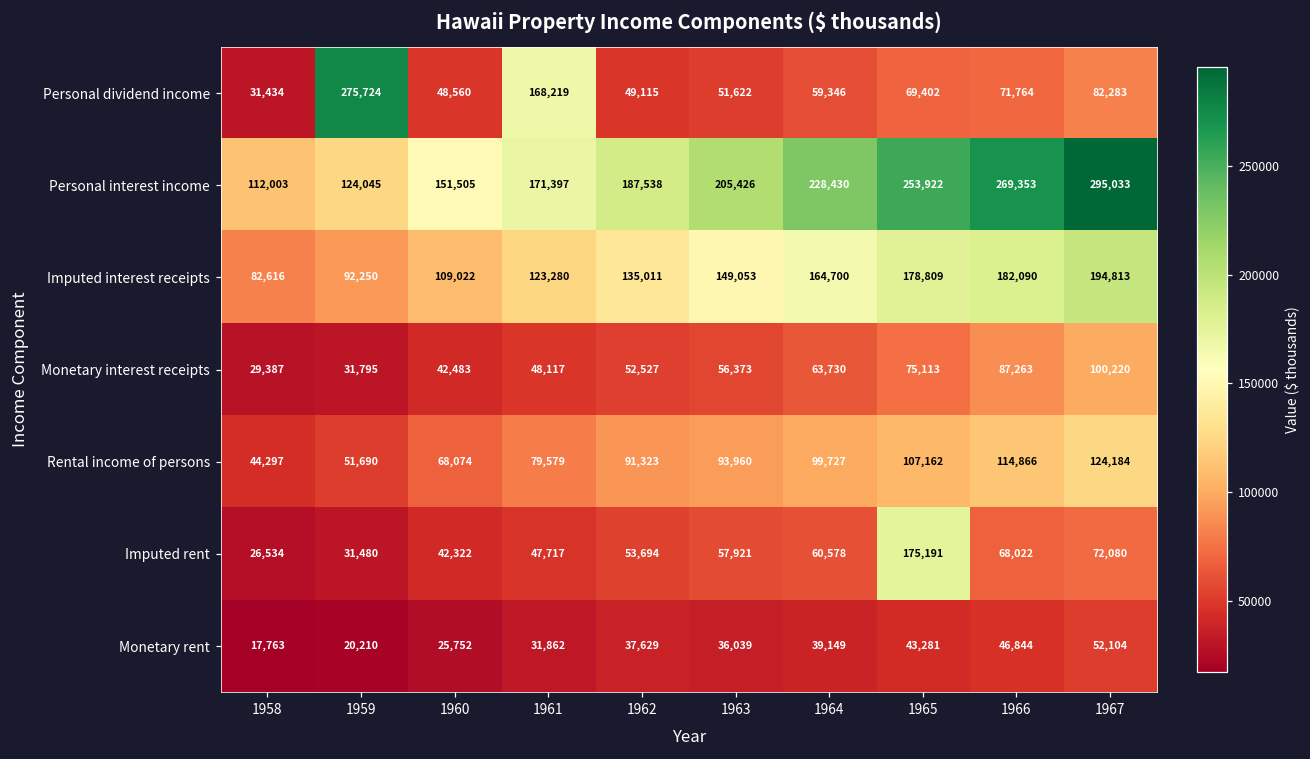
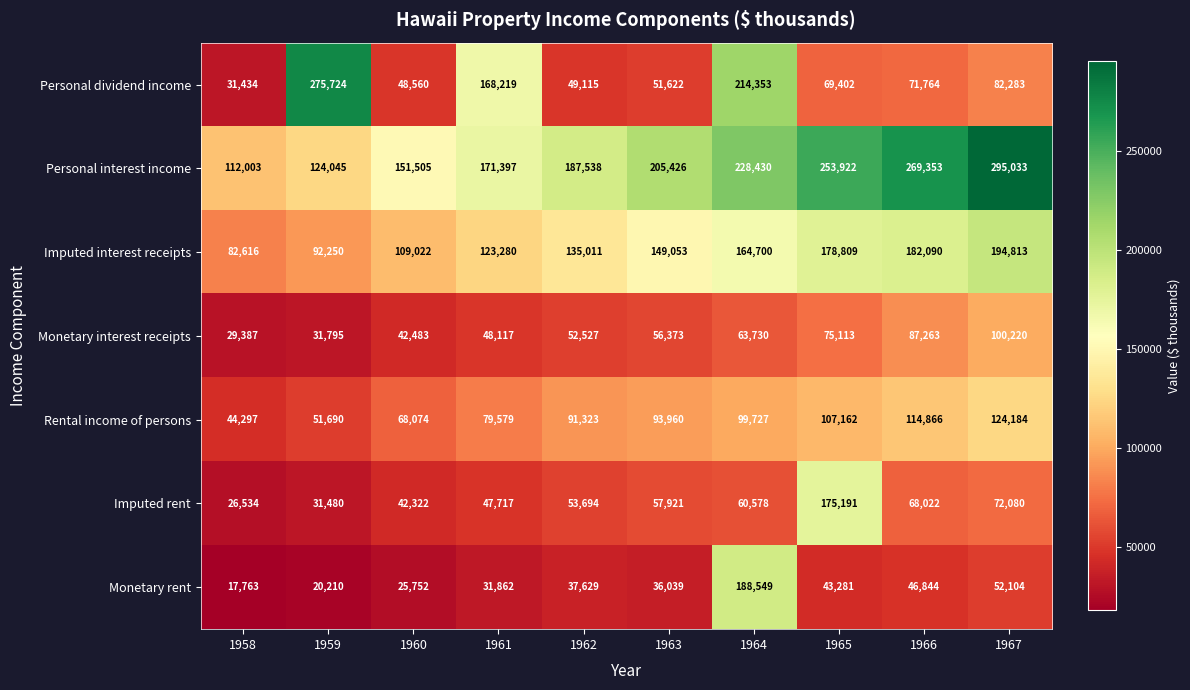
  {
    "Personal dividend income": {
      "1958": "31,434",
      "1959": "275,724",
      "1960": "48,560",
      "1961": "168,219",
      "1962": "49,115",
      "1963": "51,622",
-     "1964": "59,346",
+     "1964": "214,353",
      "1965": "69,402",
      "1966": "71,764",
      "1967": "82,283"
    },
    "Personal interest income": {
      "1958": "112,003",
      "1959": "124,045",
      "1960": "151,505",
      "1961": "171,397",
      "1962": "187,538",
      "1963": "205,426",
      "1964": "228,430",
      "1965": "253,922",
      "1966": "269,353",
      "1967": "295,033"
    },
    "Imputed interest receipts": {
      "1958": "82,616",
      "1959": "92,250",
      "1960": "109,022",
      "1961": "123,280",
      "1962": "135,011",
      "1963": "149,053",
      "1964": "164,700",
      "1965": "178,809",
      "1966": "182,090",
      "1967": "194,813"
    },
    "Monetary interest receipts": {
      "1958": "29,387",
      "1959": "31,795",
      "1960": "42,483",
      "1961": "48,117",
      "1962": "52,527",
      "1963": "56,373",
      "1964": "63,730",
      "1965": "75,113",
      "1966": "87,263",
      "1967": "100,220"
    },
    "Rental income of persons": {
      "1958": "44,297",
      "1959": "51,690",
      "1960": "68,074",
      "1961": "79,579",
      "1962": "91,323",
      "1963": "93,960",
      "1964": "99,727",
      "1965": "107,162",
      "1966": "114,866",
      "1967": "124,184"
    },
    "Imputed rent": {
      "1958": "26,534",
      "1959": "31,480",
      "1960": "42,322",
      "1961": "47,717",
      "1962": "53,694",
      "1963": "57,921",
      "1964": "60,578",
      "1965": "175,191",
      "1966": "68,022",
      "1967": "72,080"
    },
    "Monetary rent": {
      "1958": "17,763",
      "1959": "20,210",
      "1960": "25,752",
      "1961": "31,862",
      "1962": "37,629",
      "1963": "36,039",
-     "1964": "39,149",
+     "1964": "188,549",
      "1965": "43,281",
      "1966": "46,844",
      "1967": "52,104"
    }
  }
